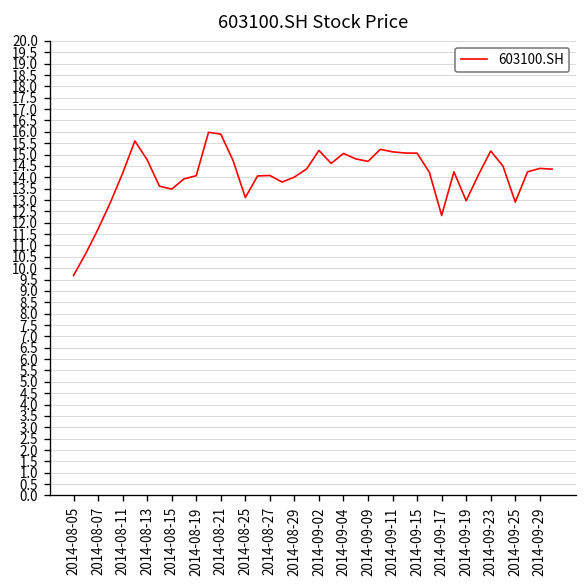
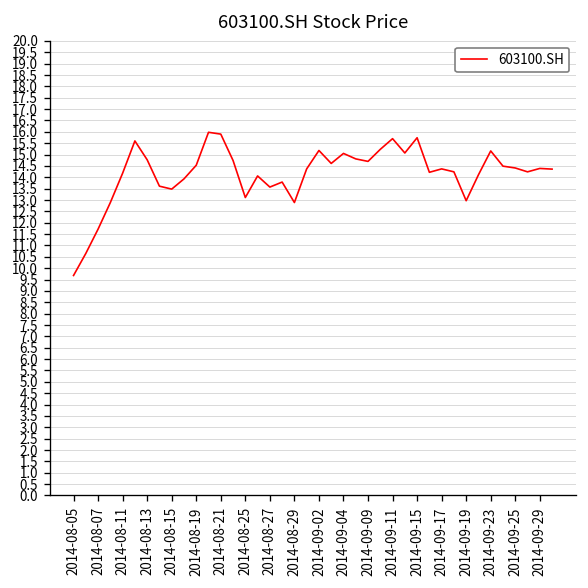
  {
    "2014-08-05": 9.7,
    "2014-08-07": 11.7,
    "2014-08-11": 14.2,
    "2014-08-13": 14.8,
    "2014-08-15": 13.5,
-   "2014-08-19": 14.1,
+   "2014-08-19": 14.5,
    "2014-08-21": 15.9,
    "2014-08-25": 13.1,
-   "2014-08-27": 14.1,
-   "2014-08-29": 14.0,
+   "2014-08-27": 13.6,
+   "2014-08-29": 12.9,
    "2014-09-02": 15.2,
    "2014-09-04": 15.1,
    "2014-09-09": 14.7,
-   "2014-09-11": 15.1,
-   "2014-09-15": 15.1,
-   "2014-09-17": 12.3,
+   "2014-09-11": 15.7,
+   "2014-09-15": 15.7,
+   "2014-09-17": 14.4,
    "2014-09-19": 13.0,
    "2014-09-23": 15.2,
-   "2014-09-25": 12.9,
+   "2014-09-25": 14.4,
    "2014-09-29": 14.4
  }
